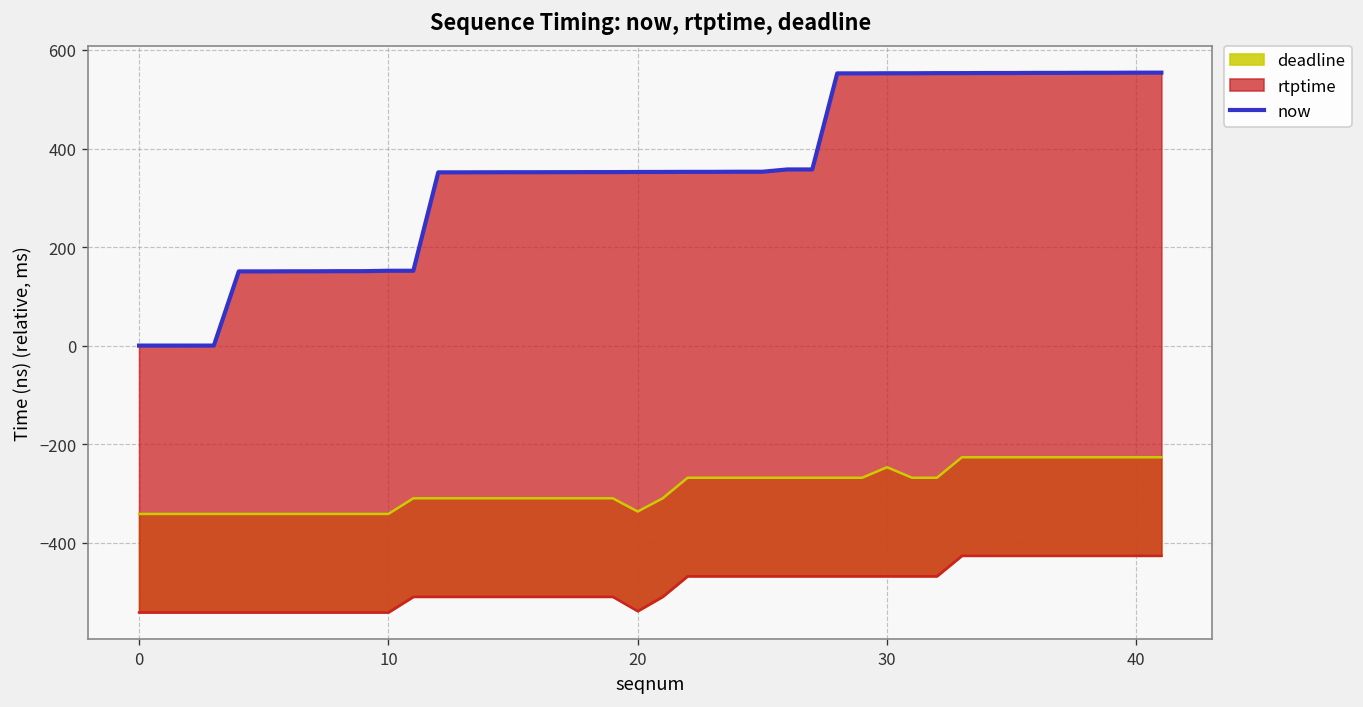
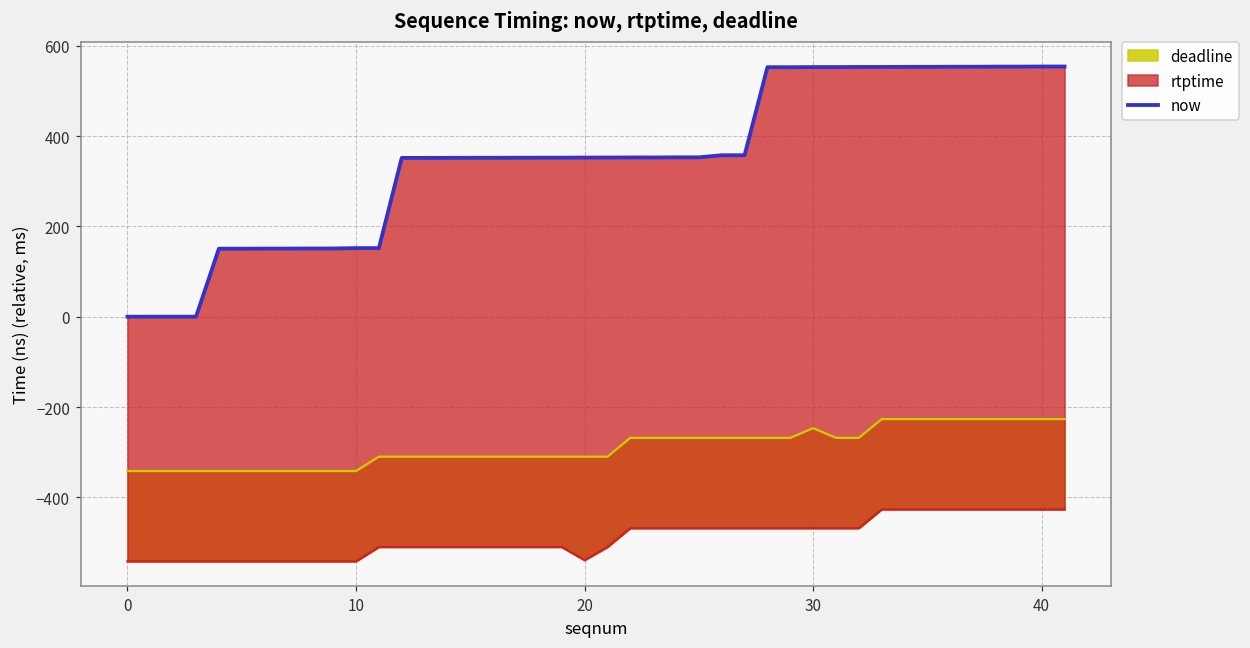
  {
    "deadline": {
      "0": -340,
      "10": -340,
-     "20": -340,
+     "20": -310,
      "30": -250,
      "40": -230
    }
  }
